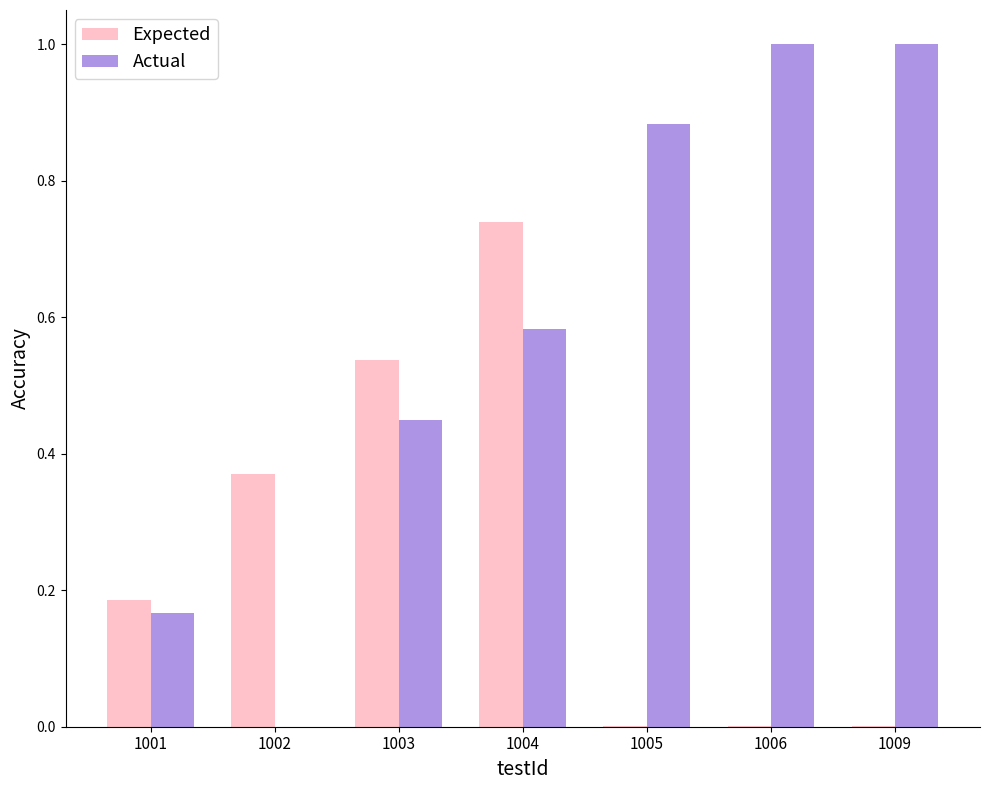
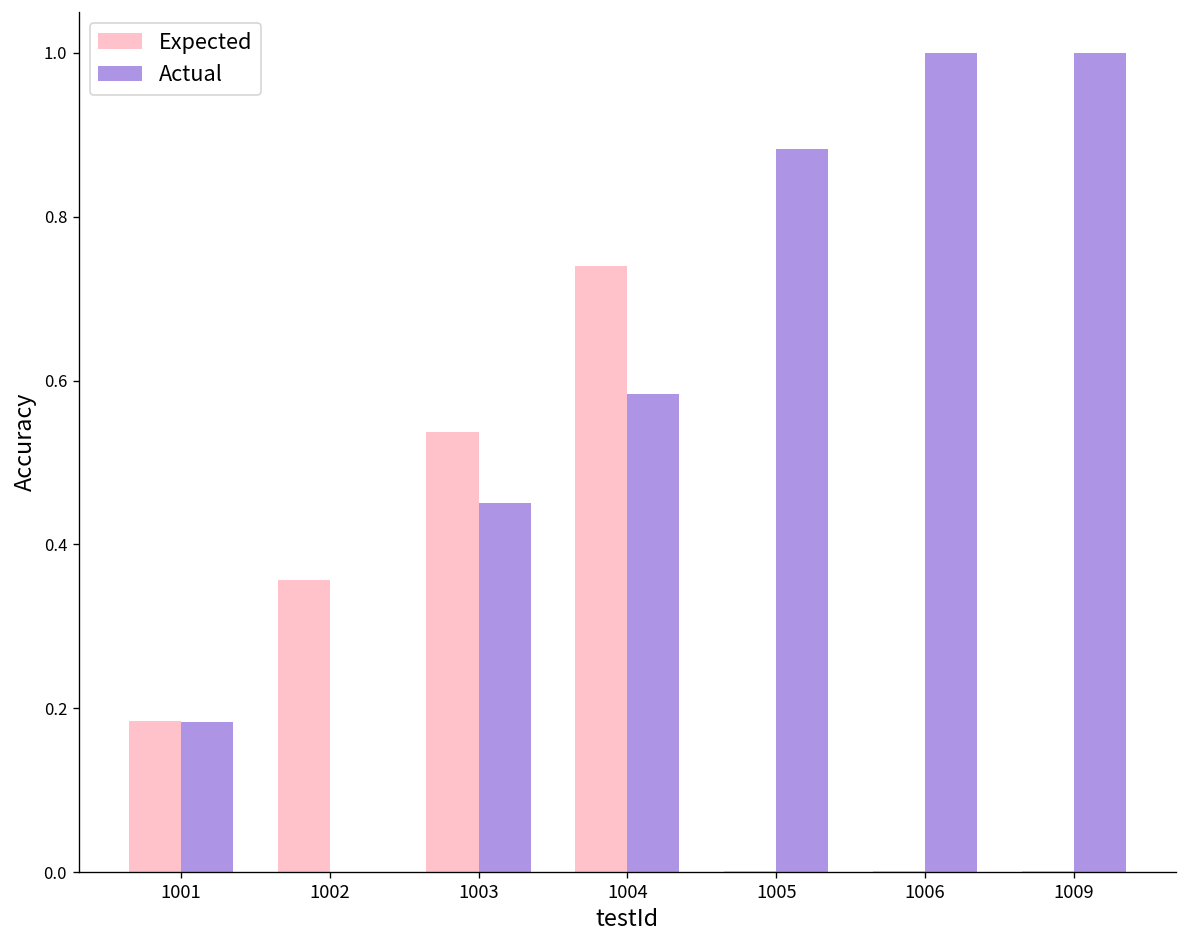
  {
    "Expected": {
      "1001": 0.19,
-     "1002": 0.37,
+     "1002": 0.36,
      "1003": 0.54,
      "1004": 0.74
    },
    "Actual": {
-     "1001": 0.17,
+     "1001": 0.18,
      "1002": 0.00,
      "1003": 0.45,
      "1004": 0.58,
      "1005": 0.88,
      "1006": 1.00,
      "1009": 1.00
    }
  }
